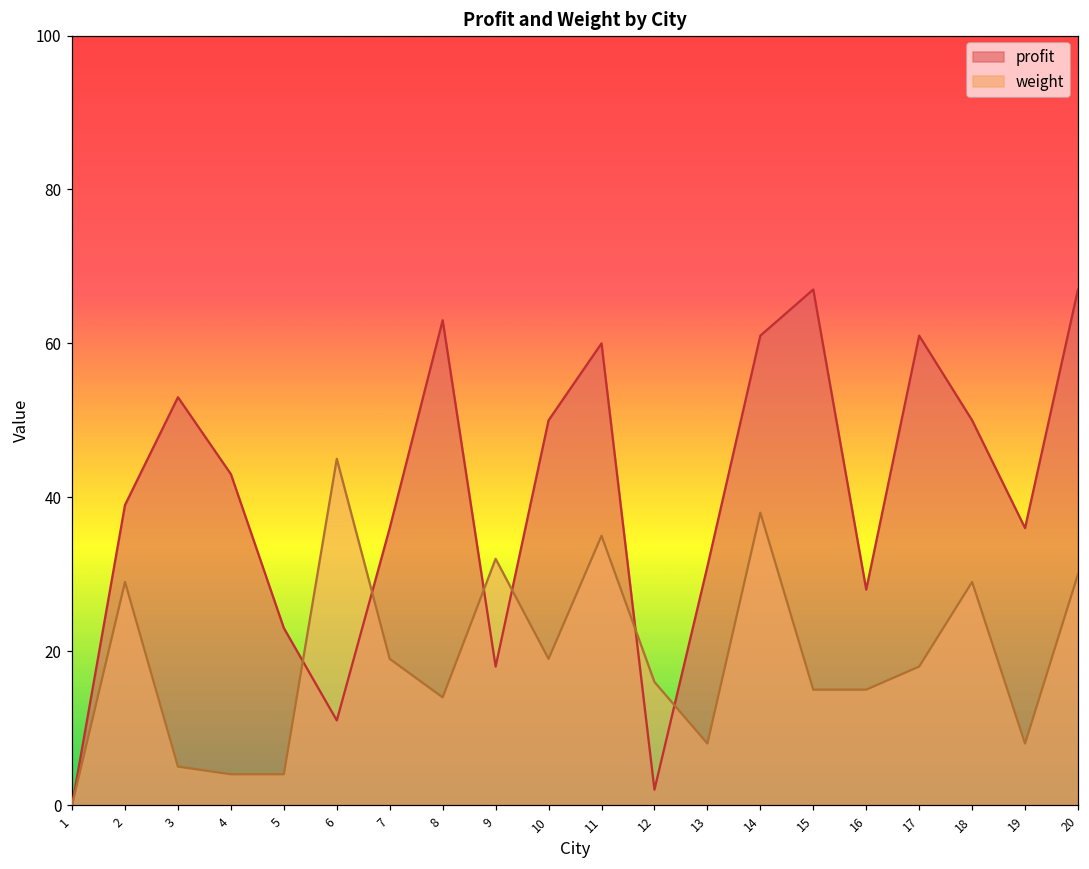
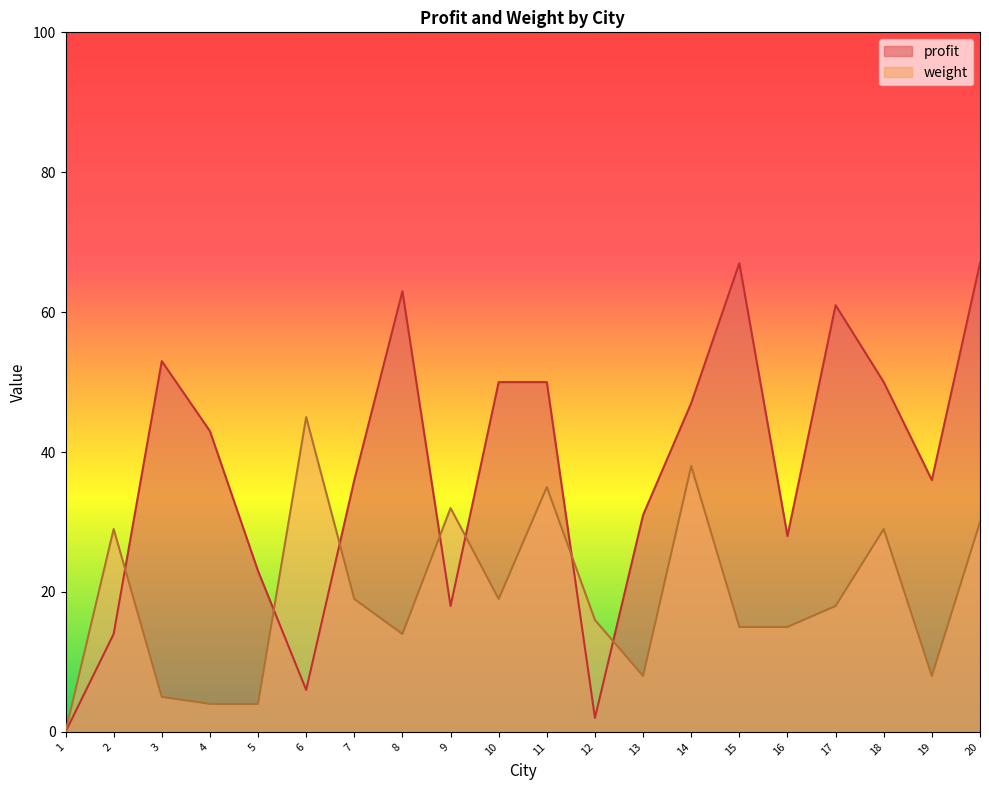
  {
    "profit": {
-     "2": 39,
+     "2": 14,
      "3": 53,
      "4": 43,
      "5": 23,
-     "6": 11,
+     "6": 6,
      "7": 36,
      "8": 63,
      "9": 18,
      "10": 50,
-     "11": 60,
+     "11": 50,
      "12": 2,
      "13": 31,
-     "14": 61,
+     "14": 47,
      "15": 67,
      "16": 28,
      "17": 61,
      "18": 50,
      "19": 36,
      "20": 67
    },
    "weight": {
      "2": 29,
      "3": 5,
      "4": 4,
      "5": 4,
      "6": 45,
      "7": 19,
      "8": 14,
      "9": 32,
      "10": 19,
      "11": 35,
      "12": 16,
      "13": 8,
      "14": 38,
      "15": 15,
      "16": 15,
      "17": 18,
      "18": 29,
      "19": 8,
      "20": 30
    }
  }
